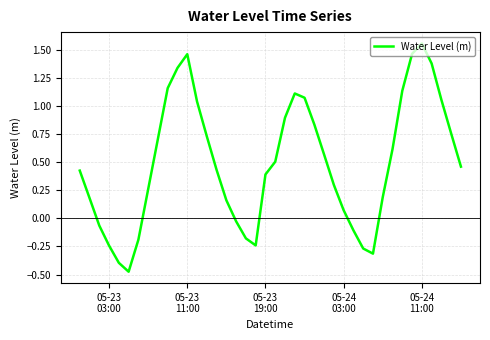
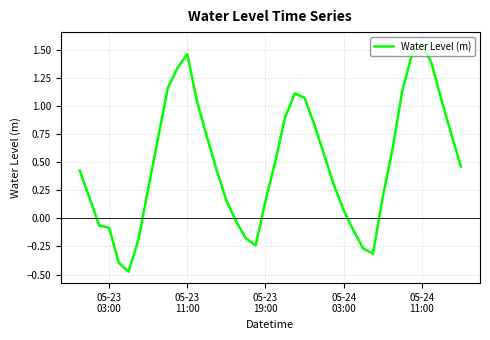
  {
-   "05-23 03:00": -0.24,
+   "05-23 03:00": -0.08,
    "05-23 11:00": 1.46,
-   "05-23 19:00": 0.39,
+   "05-23 19:00": 0.15,
    "05-24 03:00": 0.07
  }
